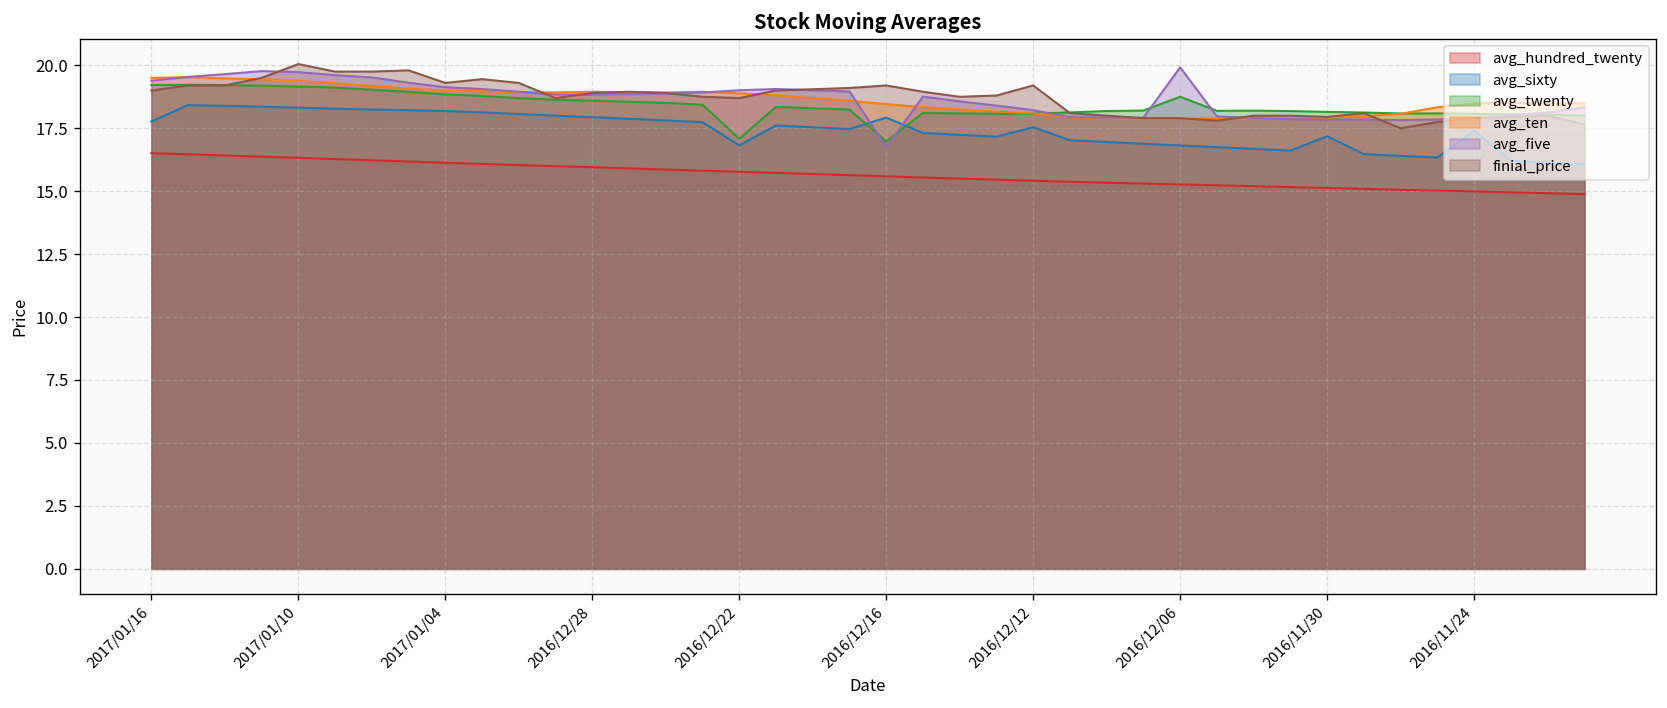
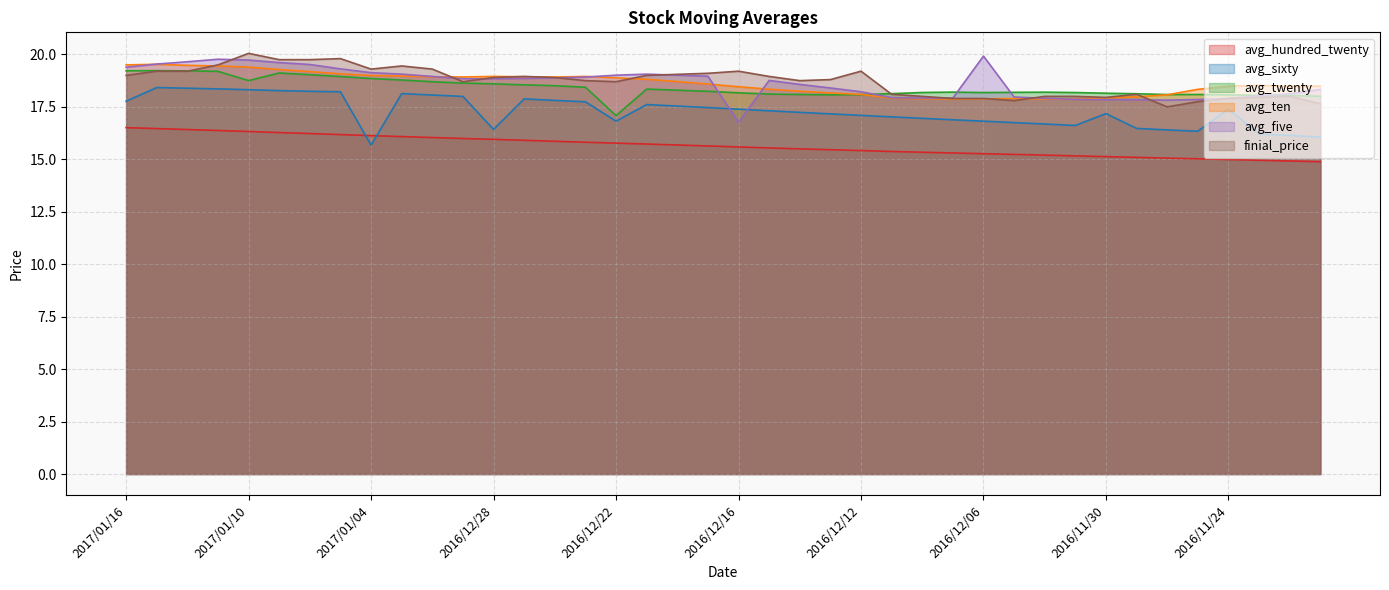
  {
    "avg_sixty": {
      "2017/01/16": 17.8,
      "2017/01/10": 18.3,
-     "2017/01/04": 18.2,
-     "2016/12/28": 17.9,
+     "2017/01/04": 15.7,
+     "2016/12/28": 16.4,
      "2016/12/22": 16.8,
-     "2016/12/16": 17.9,
-     "2016/12/12": 17.5,
+     "2016/12/16": 17.4,
+     "2016/12/12": 17.1,
      "2016/12/06": 16.8,
      "2016/11/30": 17.2
    },
    "avg_twenty": {
      "2017/01/16": 19.2,
-     "2017/01/10": 19.2,
+     "2017/01/10": 18.8,
      "2017/01/04": 18.9,
      "2016/12/28": 18.6,
      "2016/12/22": 17.1,
-     "2016/12/16": 17.0,
-     "2016/12/06": 18.8,
+     "2016/12/16": 18.2,
+     "2016/12/06": 18.2,
      "2016/11/30": 18.2
    },
    "avg_five": {
      "2017/01/10": 19.7,
      "2017/01/04": 19.1,
      "2016/12/22": 19.0,
      "2016/12/16": 16.8,
      "2016/12/12": 18.2,
      "2016/12/06": 19.9
    }
  }
